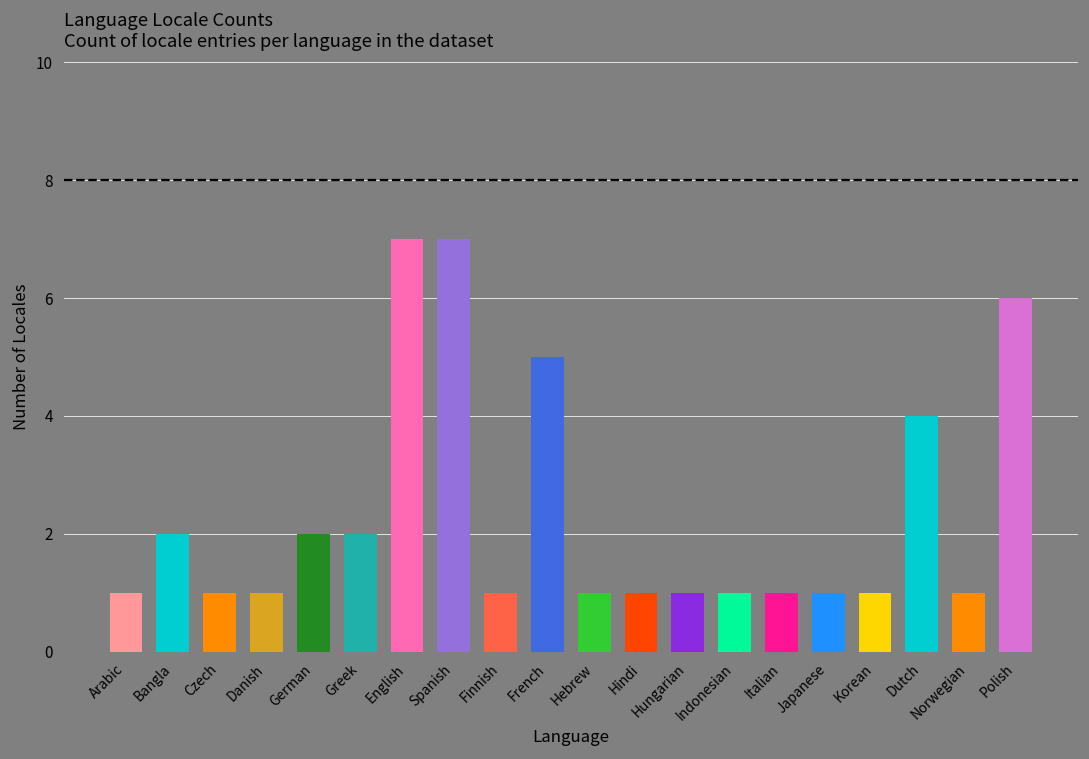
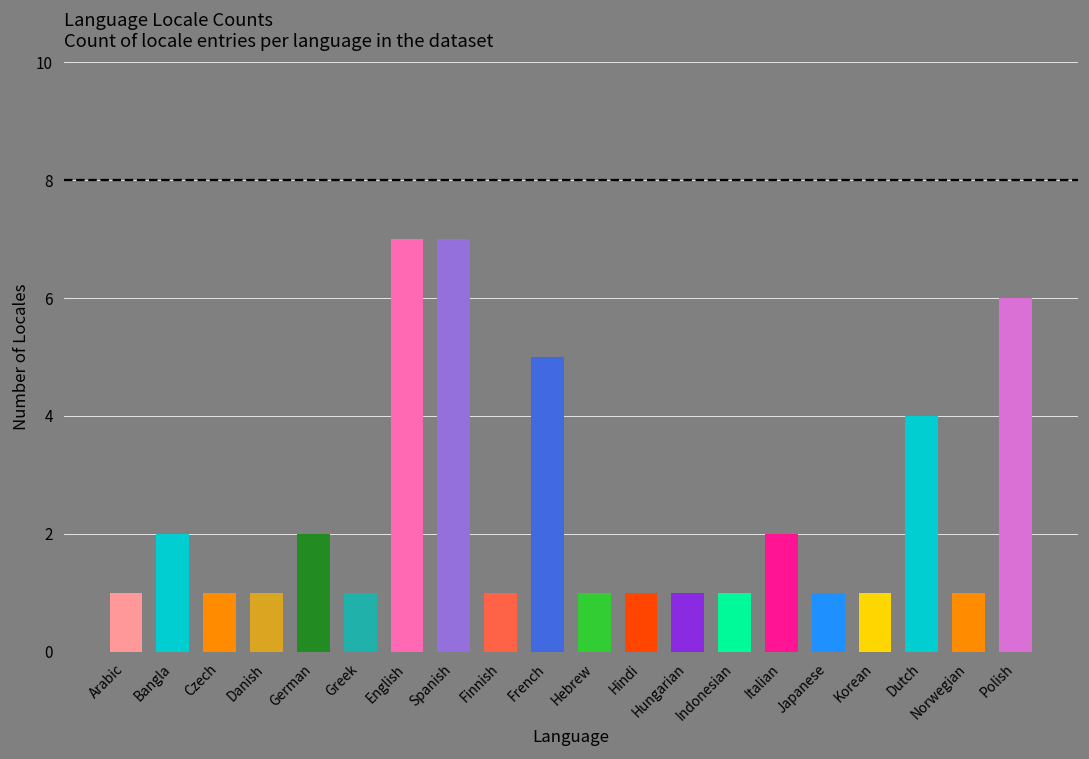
  {
    "Arabic": 1,
    "Bangla": 2,
    "Czech": 1,
    "Danish": 1,
    "German": 2,
-   "Greek": 2,
+   "Greek": 1,
    "English": 7,
    "Spanish": 7,
    "Finnish": 1,
    "French": 5,
    "Hebrew": 1,
    "Hindi": 1,
    "Hungarian": 1,
    "Indonesian": 1,
-   "Italian": 1,
+   "Italian": 2,
    "Japanese": 1,
    "Korean": 1,
    "Dutch": 4,
    "Norwegian": 1,
    "Polish": 6
  }
